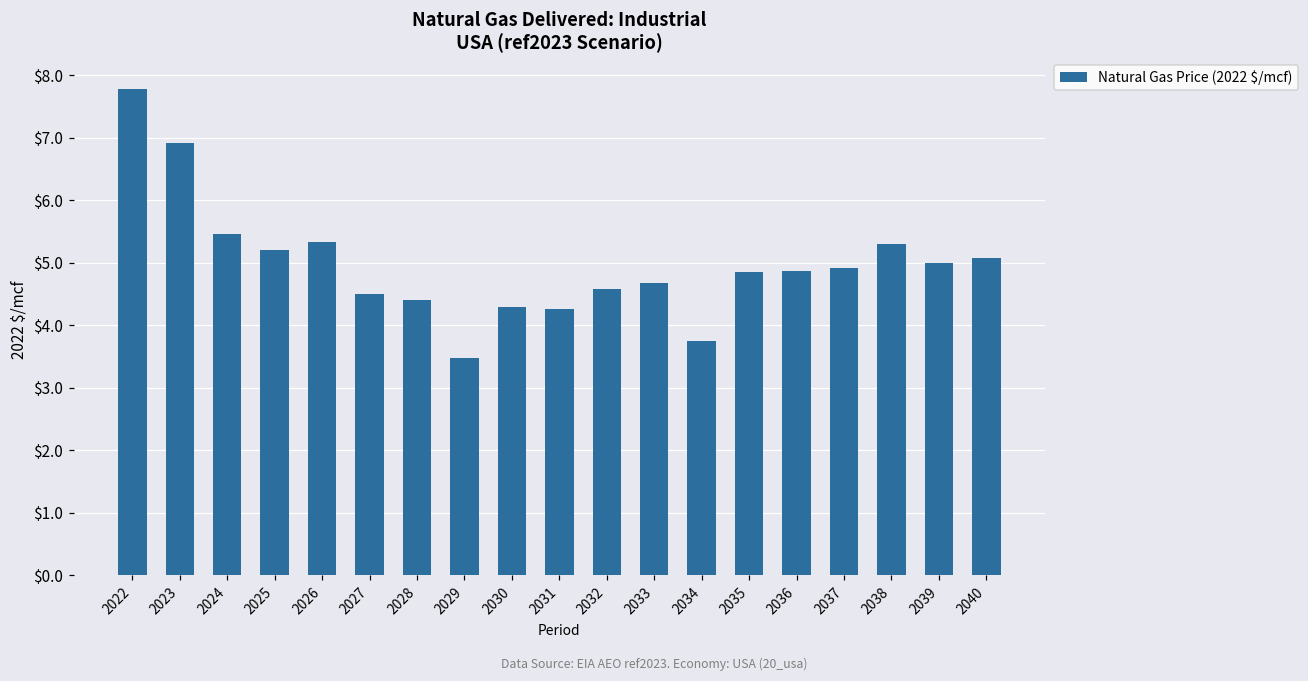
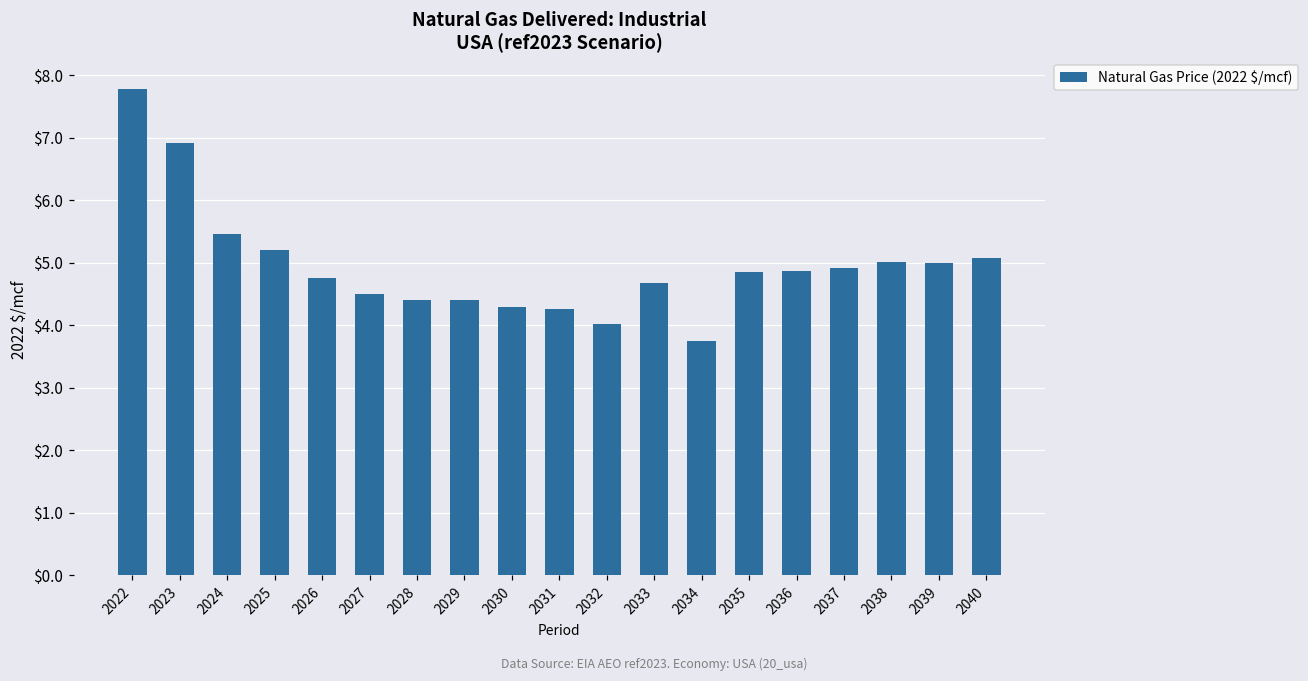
  {
    "2022": "$7.8",
    "2023": "$6.9",
    "2024": "$5.5",
    "2025": "$5.2",
-   "2026": "$5.3",
+   "2026": "$4.7",
    "2027": "$4.5",
    "2028": "$4.4",
-   "2029": "$3.5",
+   "2029": "$4.4",
    "2030": "$4.3",
    "2031": "$4.3",
-   "2032": "$4.6",
+   "2032": "$4.0",
    "2033": "$4.7",
    "2034": "$3.7",
    "2035": "$4.8",
    "2036": "$4.9",
    "2037": "$4.9",
-   "2038": "$5.3",
+   "2038": "$5.0",
    "2039": "$5.0",
    "2040": "$5.1"
  }
